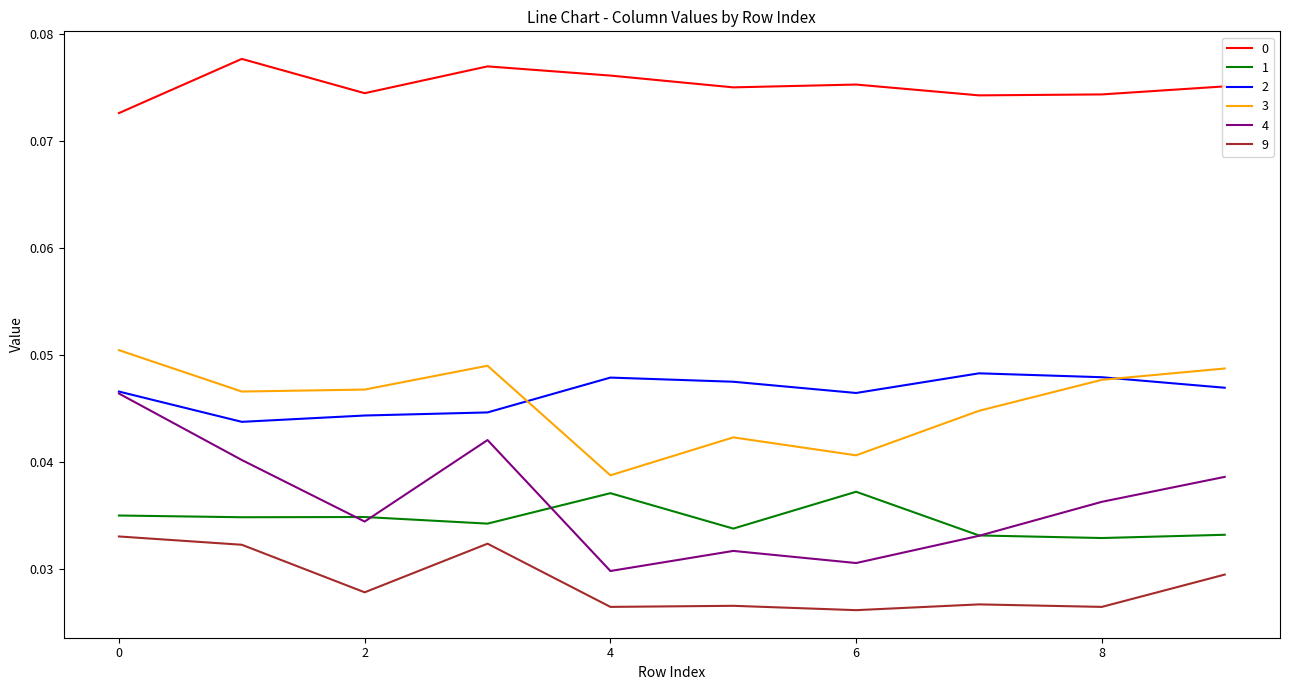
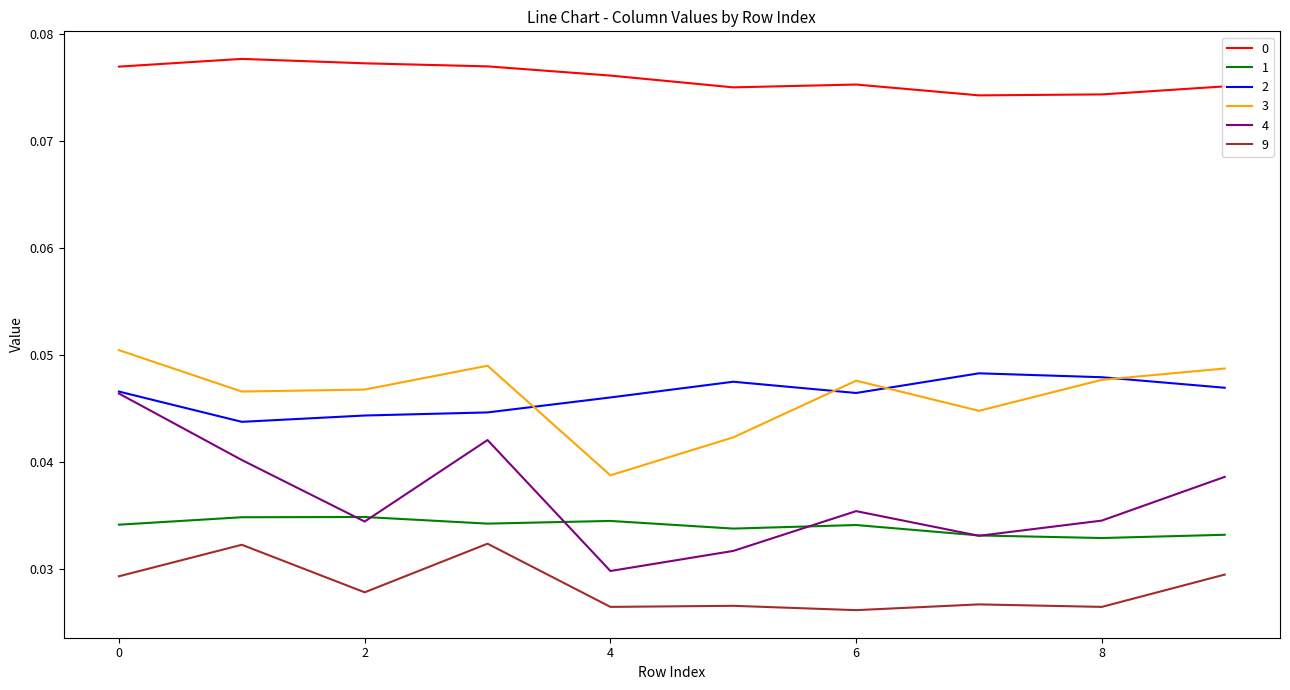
  {
    "0": {
-     "0": 0.0727,
-     "2": 0.0745,
+     "0": 0.0770,
+     "2": 0.0773,
      "4": 0.0762,
      "6": 0.0753,
      "8": 0.0744
    },
    "1": {
-     "0": 0.0350,
+     "0": 0.0342,
      "2": 0.0349,
-     "4": 0.0371,
-     "6": 0.0372,
+     "4": 0.0345,
+     "6": 0.0341,
      "8": 0.0329
    },
    "2": {
      "2": 0.0444,
-     "4": 0.0479,
+     "4": 0.0461,
      "6": 0.0465,
      "8": 0.0480
    },
    "3": {
      "0": 0.0505,
      "2": 0.0468,
      "4": 0.0388,
-     "6": 0.0406,
+     "6": 0.0476,
      "8": 0.0477
    },
    "4": {
      "2": 0.0345,
      "4": 0.0298,
-     "6": 0.0306,
-     "8": 0.0363
+     "6": 0.0354,
+     "8": 0.0345
    },
    "9": {
-     "0": 0.0331,
+     "0": 0.0293,
      "2": 0.0278,
      "4": 0.0265,
      "6": 0.0262,
      "8": 0.0265
    }
  }
